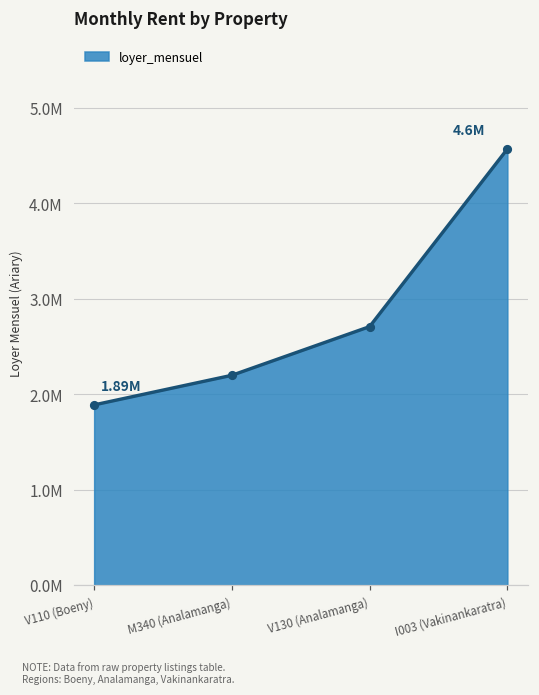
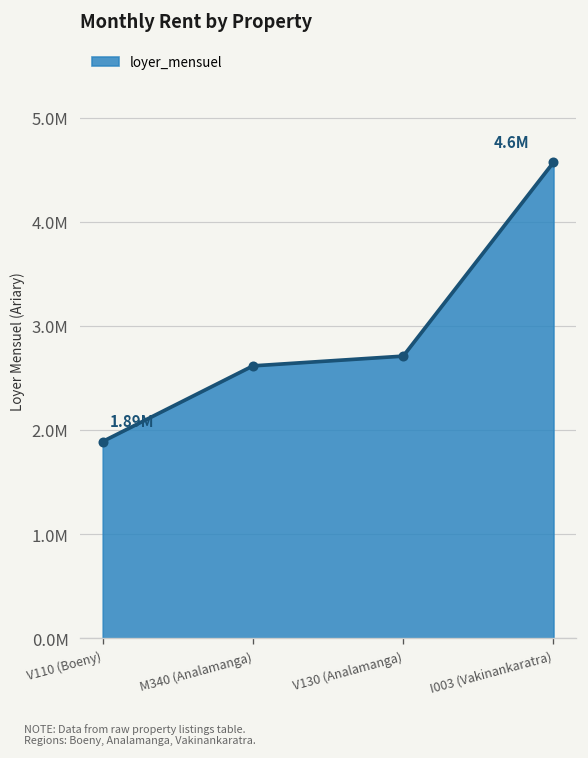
  {
-   "M340 (Analamanga)": 2200000,
+   "M340 (Analamanga)": 2600000,
    "V130 (Analamanga)": 2700000
  }
